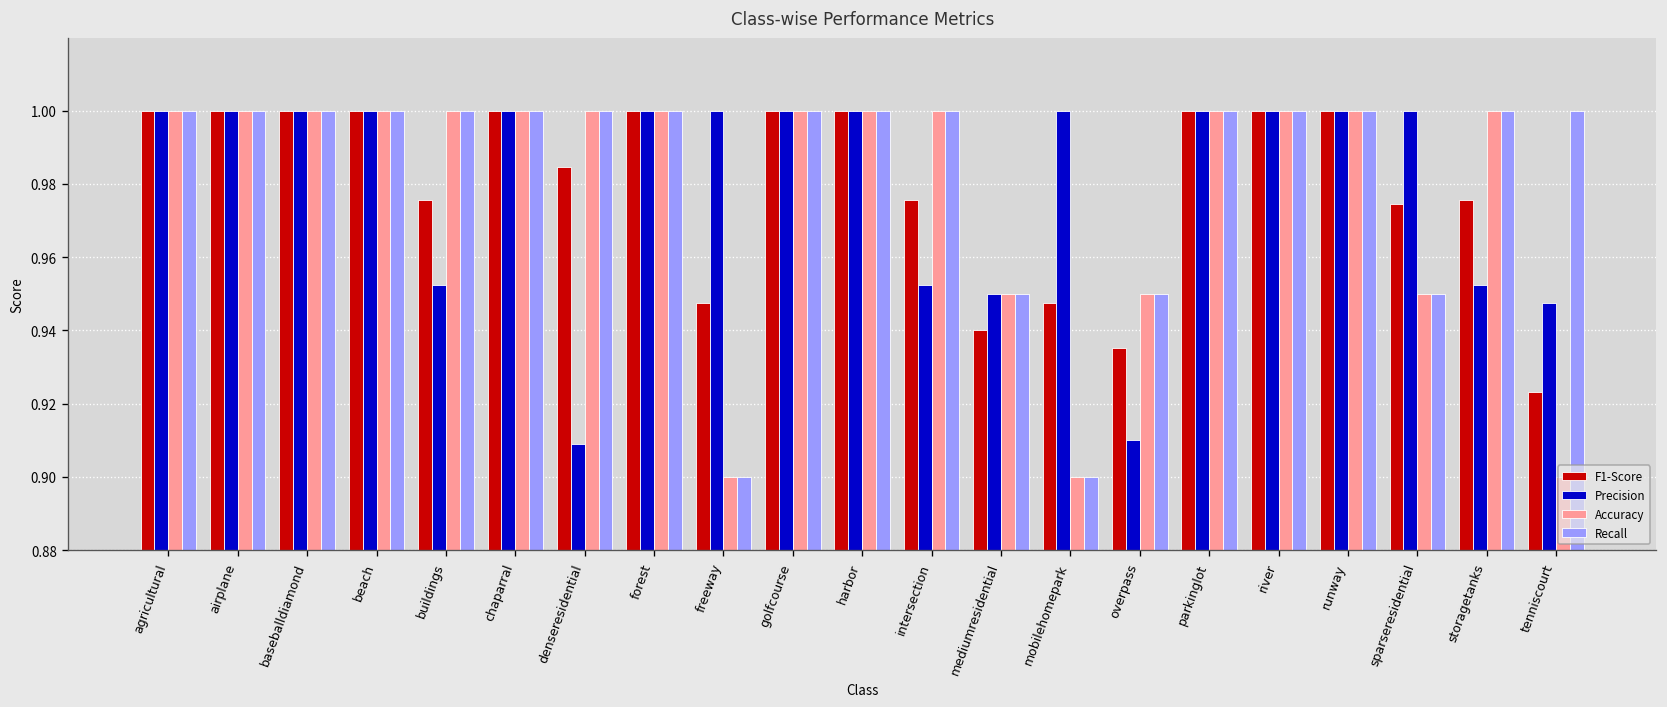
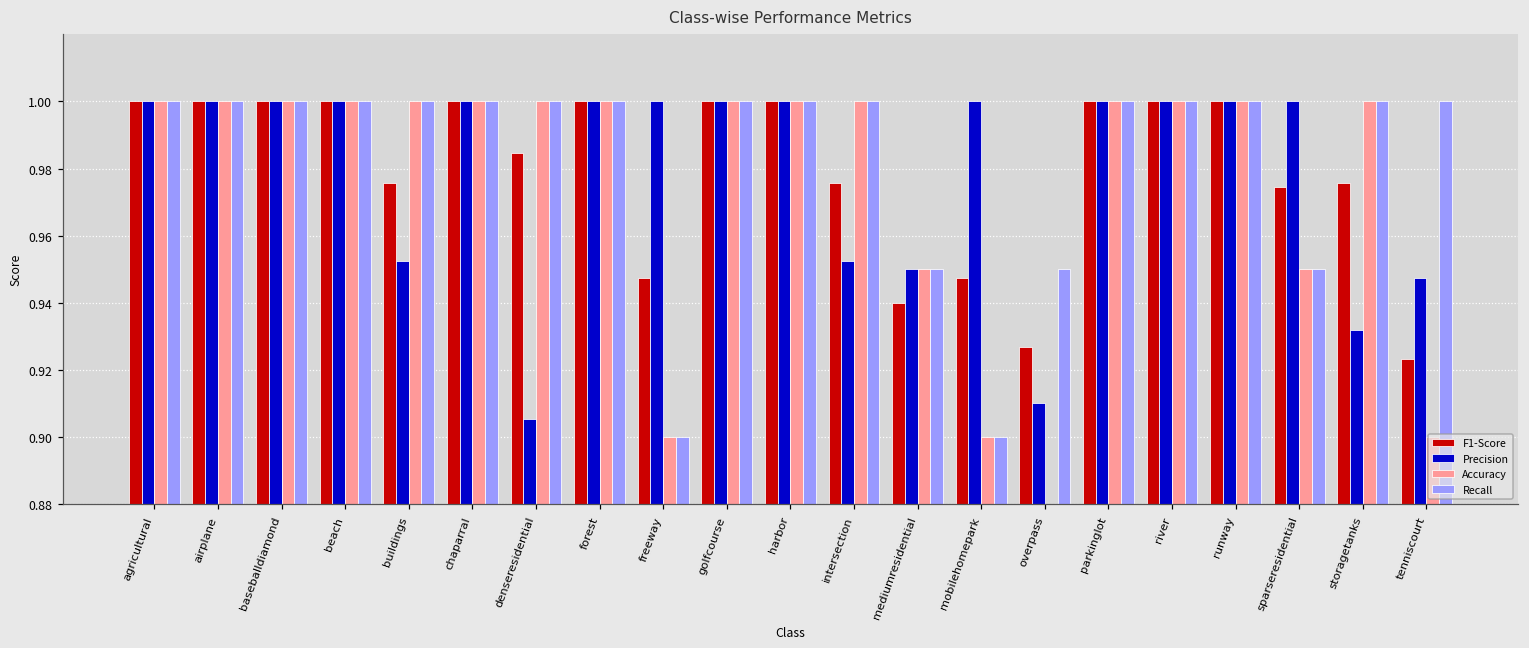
  {
    "F1-Score": {
      "agricultural": 1.000,
      "airplane": 1.000,
      "baseballdiamond": 1.000,
      "beach": 1.000,
      "buildings": 0.976,
      "chaparral": 1.000,
      "denseresidential": 0.985,
      "forest": 1.000,
      "freeway": 0.947,
      "golfcourse": 1.000,
      "harbor": 1.000,
      "intersection": 0.976,
      "mediumresidential": 0.940,
      "mobilehomepark": 0.947,
-     "overpass": 0.935,
+     "overpass": 0.927,
      "parkinglot": 1.000,
      "river": 1.000,
      "runway": 1.000,
      "sparseresidential": 0.974,
      "storagetanks": 0.976,
      "tenniscourt": 0.923
    },
    "Precision": {
      "agricultural": 1.000,
      "airplane": 1.000,
      "baseballdiamond": 1.000,
      "beach": 1.000,
      "buildings": 0.952,
      "chaparral": 1.000,
-     "denseresidential": 0.909,
+     "denseresidential": 0.906,
      "forest": 1.000,
      "freeway": 1.000,
      "golfcourse": 1.000,
      "harbor": 1.000,
      "intersection": 0.952,
      "mediumresidential": 0.950,
      "mobilehomepark": 1.000,
      "overpass": 0.910,
      "parkinglot": 1.000,
      "river": 1.000,
      "runway": 1.000,
      "sparseresidential": 1.000,
-     "storagetanks": 0.952,
+     "storagetanks": 0.932,
      "tenniscourt": 0.947
    },
    "Accuracy": {
      "agricultural": 1.00,
      "airplane": 1.00,
      "baseballdiamond": 1.00,
      "beach": 1.00,
      "buildings": 1.00,
      "chaparral": 1.00,
      "denseresidential": 1.00,
      "forest": 1.00,
      "freeway": 0.90,
      "golfcourse": 1.00,
      "harbor": 1.00,
      "intersection": 1.00,
      "mediumresidential": 0.95,
      "mobilehomepark": 0.90,
-     "overpass": 0.95,
+     "overpass": 0.88,
      "parkinglot": 1.00,
      "river": 1.00,
      "runway": 1.00,
      "sparseresidential": 0.95,
      "storagetanks": 1.00
    },
    "Recall": {
      "agricultural": 1.000,
      "airplane": 1.000,
      "baseballdiamond": 1.000,
      "beach": 1.000,
      "buildings": 1.000,
      "chaparral": 1.000,
      "denseresidential": 1.000,
      "forest": 1.000,
      "freeway": 0.900,
      "golfcourse": 1.000,
      "harbor": 1.000,
      "intersection": 1.000,
      "mediumresidential": 0.950,
      "mobilehomepark": 0.900,
      "overpass": 0.950,
      "parkinglot": 1.000,
      "river": 1.000,
      "runway": 1.000,
      "sparseresidential": 0.950,
      "storagetanks": 1.000,
      "tenniscourt": 1.000
    }
  }
